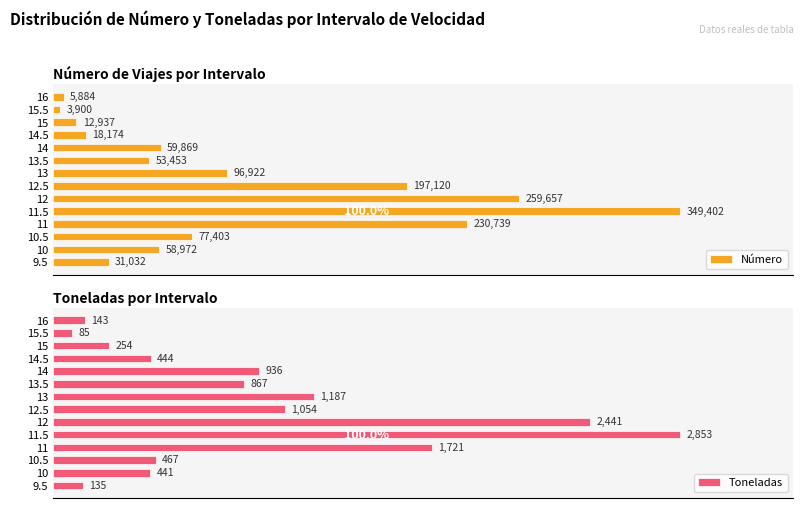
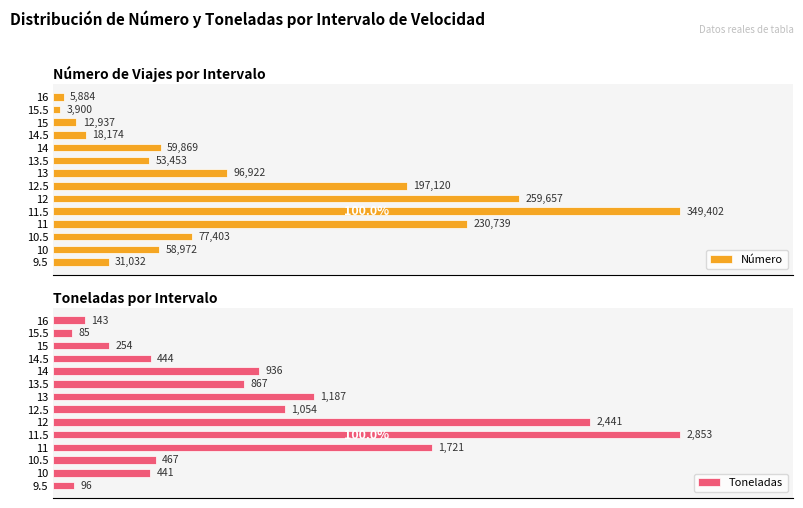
  {
    "Número de Viajes por Intervalo": {
      "16": "5,884",
      "15.5": "3,900",
      "15": "12,937",
      "14.5": "18,174",
      "14": "59,869",
      "13.5": "53,453",
      "13": "96,922",
      "12.5": "197,120",
      "12": "259,657",
      "11.5": "349,402",
      "11": "230,739",
      "10.5": "77,403",
      "10": "58,972",
      "9.5": "31,032"
    },
    "Toneladas por Intervalo": {
      "16": "143",
      "15.5": "85",
      "15": "254",
      "14.5": "444",
      "14": "936",
      "13.5": "867",
      "13": "1,187",
      "12.5": "1,054",
      "12": "2,441",
      "11.5": "2,853",
      "11": "1,721",
      "10.5": "467",
      "10": "441",
-     "9.5": "135"
+     "9.5": "96"
    }
  }
